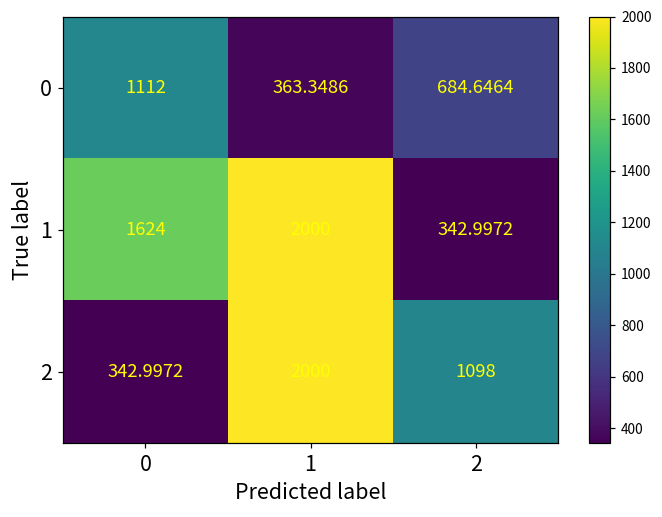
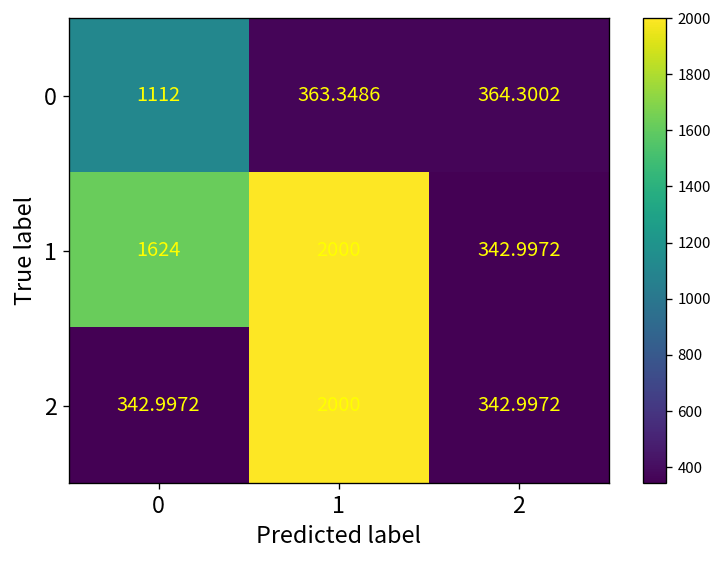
  {
    "0": {
      "0": 1112,
      "1": 363.3486,
-     "2": 684.6464
+     "2": 364.3002
    },
    "1": {
      "0": 1624,
      "2": 342.9972
    },
    "2": {
      "0": 342.9972,
-     "2": 1098
+     "2": 342.9972
    }
  }
